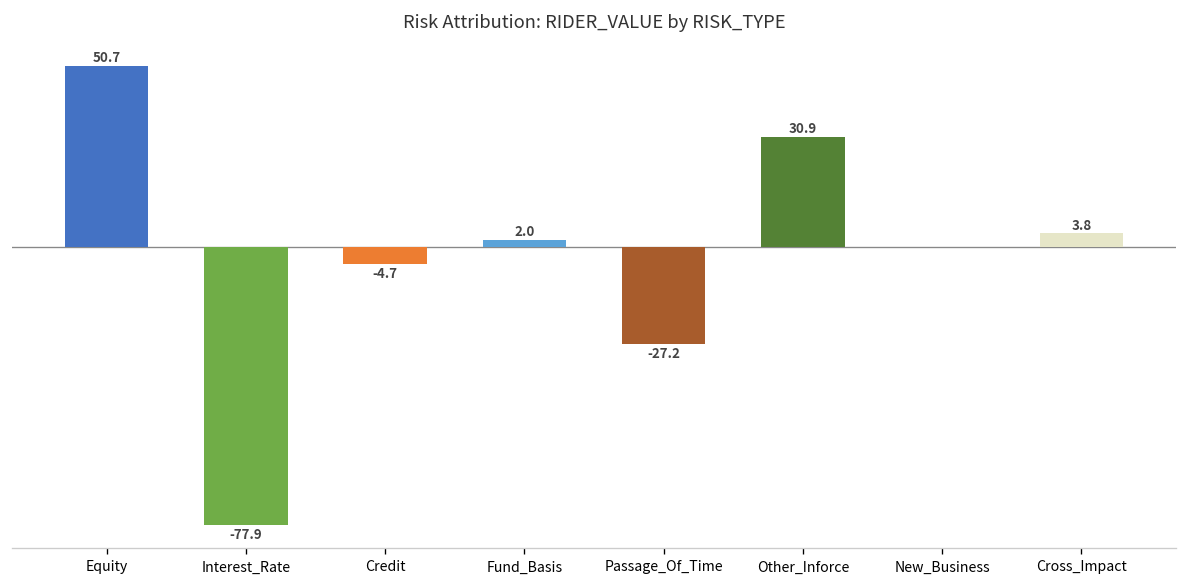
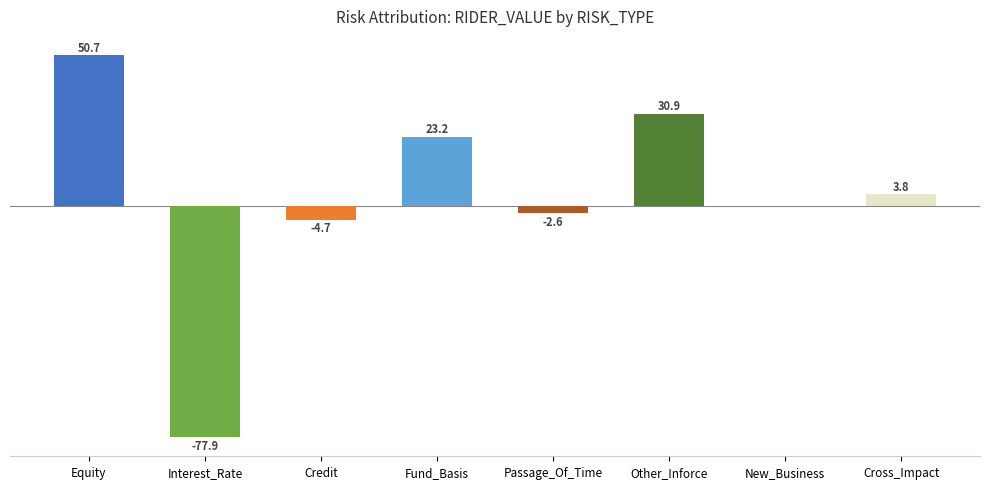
  {
    "Equity": 50.7,
    "Interest_Rate": -77.9,
    "Credit": -4.7,
-   "Fund_Basis": 2.0,
-   "Passage_Of_Time": -27.2,
+   "Fund_Basis": 23.2,
+   "Passage_Of_Time": -2.6,
    "Other_Inforce": 30.9,
    "Cross_Impact": 3.8
  }
